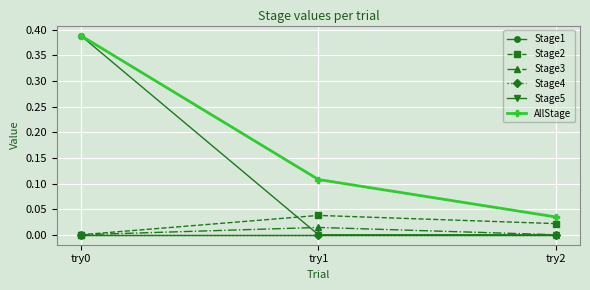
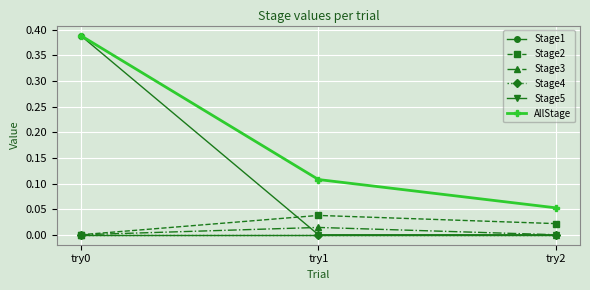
  {
    "AllStage": {
      "try1": 0.11,
-     "try2": 0.03
+     "try2": 0.05
    }
  }
